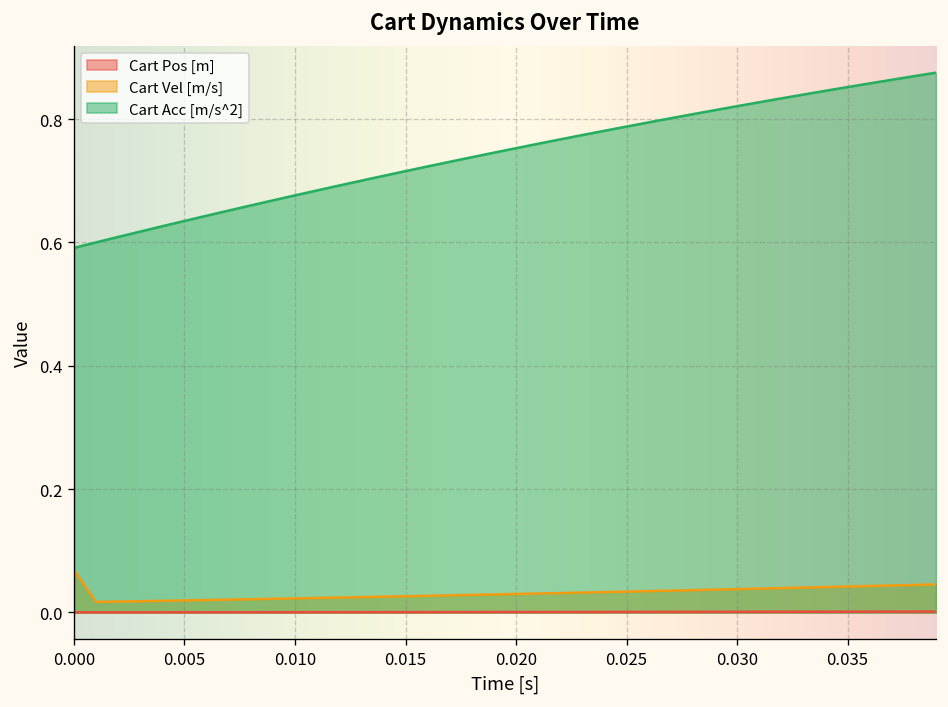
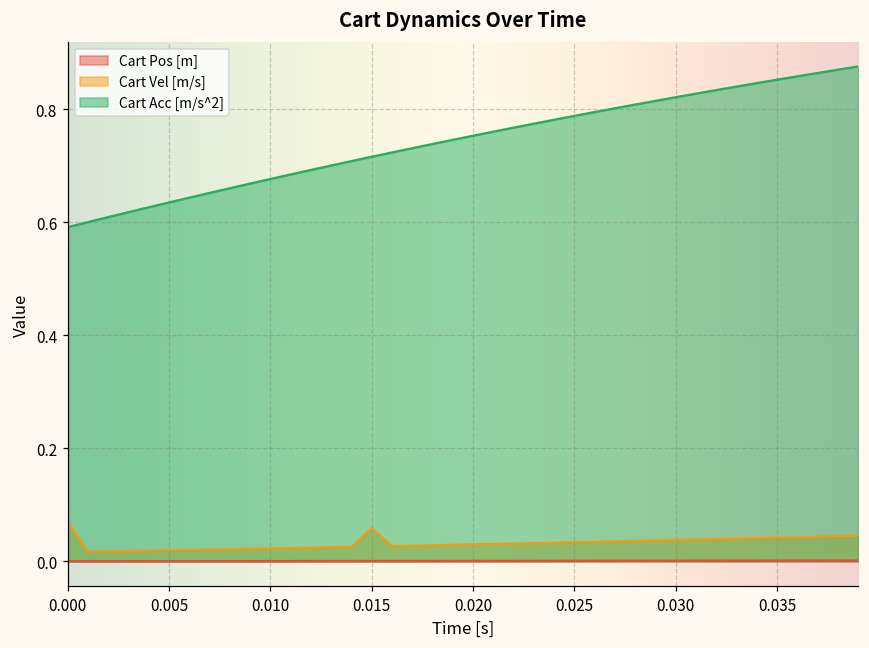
  {
    "Cart Pos [m]": {
      "0.000": 0.00,
      "0.005": 0.00,
      "0.010": 0.00,
      "0.015": 0.00,
      "0.020": 0.00,
      "0.025": 0.00,
      "0.030": 0.00,
      "0.035": 0.00
    },
    "Cart Vel [m/s]": {
      "0.000": 0.07,
      "0.005": 0.02,
      "0.010": 0.02,
-     "0.015": 0.03,
+     "0.015": 0.06,
      "0.020": 0.03,
      "0.025": 0.03,
      "0.030": 0.04,
      "0.035": 0.04
    },
    "Cart Acc [m/s^2]": {
      "0.000": 0.59,
      "0.005": 0.63,
      "0.010": 0.68,
      "0.015": 0.72,
      "0.020": 0.75,
      "0.025": 0.79,
      "0.030": 0.82,
      "0.035": 0.85
    }
  }
